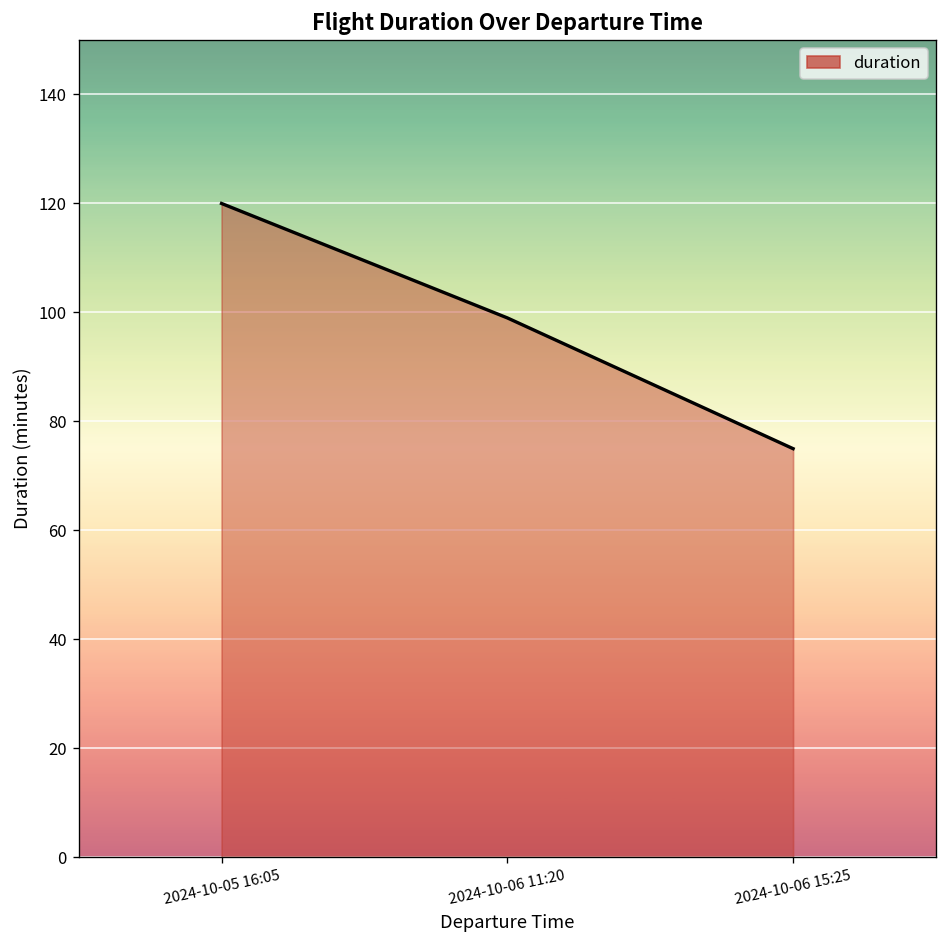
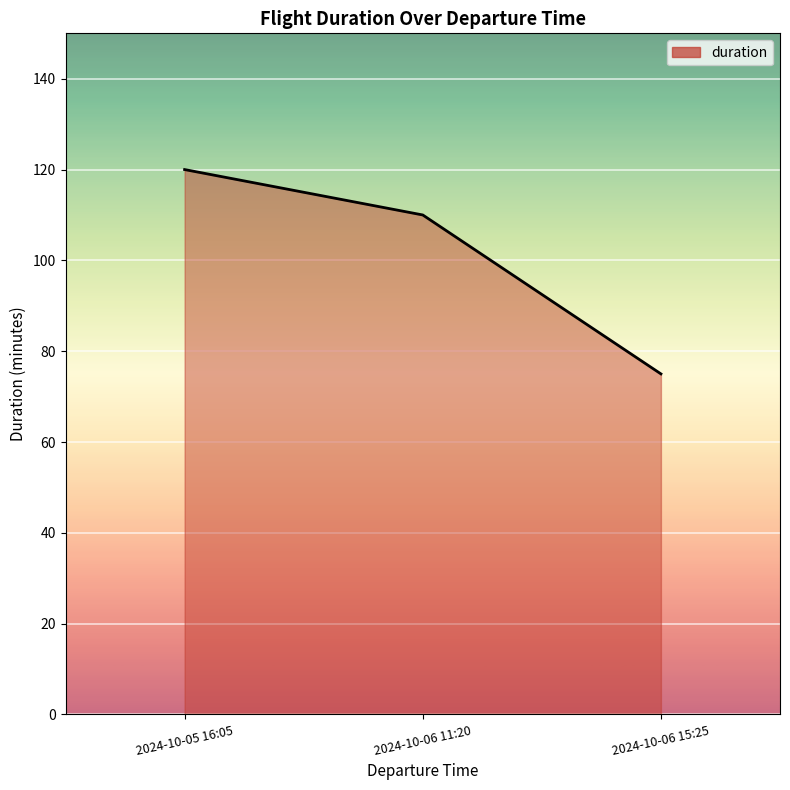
  {
    "2024-10-05 16:05": 120,
-   "2024-10-06 11:20": 99,
+   "2024-10-06 11:20": 110,
    "2024-10-06 15:25": 75
  }
